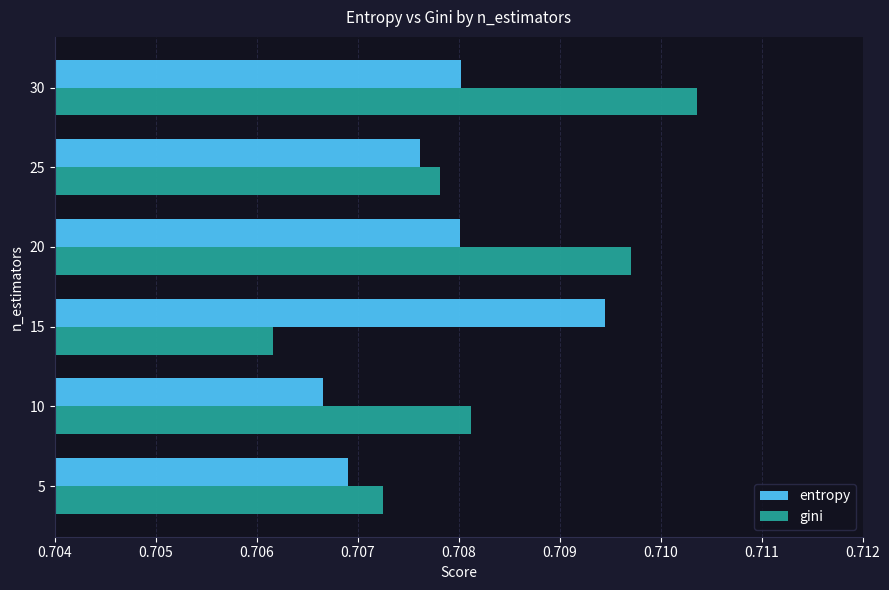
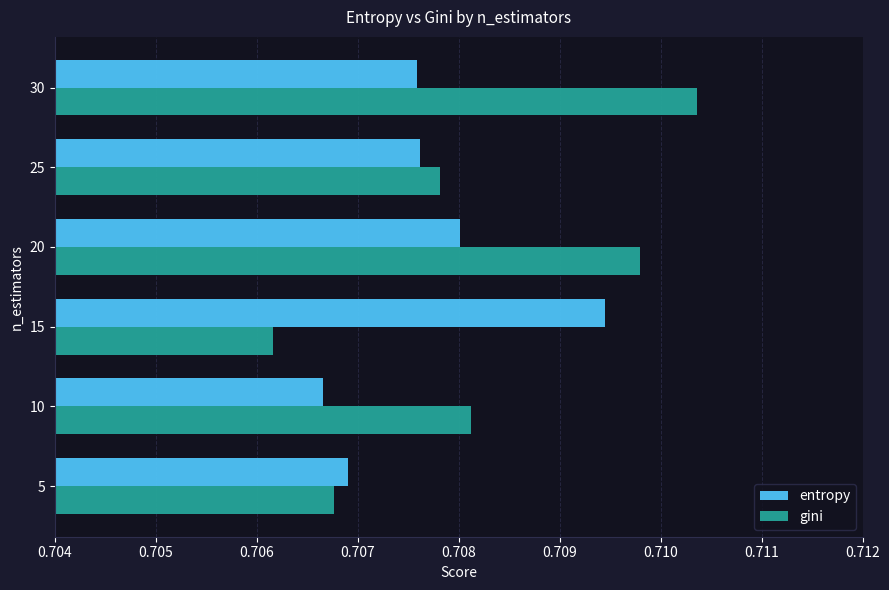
  {
    "entropy": {
-     "30": 0.70802,
+     "30": 0.70759,
      "25": 0.70761,
      "20": 0.70801,
      "15": 0.70945,
      "10": 0.70666,
      "5": 0.70691
    },
    "gini": {
      "30": 0.71036,
      "25": 0.70781,
-     "20": 0.70971,
+     "20": 0.70979,
      "15": 0.70616,
      "10": 0.70813,
-     "5": 0.70725
+     "5": 0.70676
    }
  }
